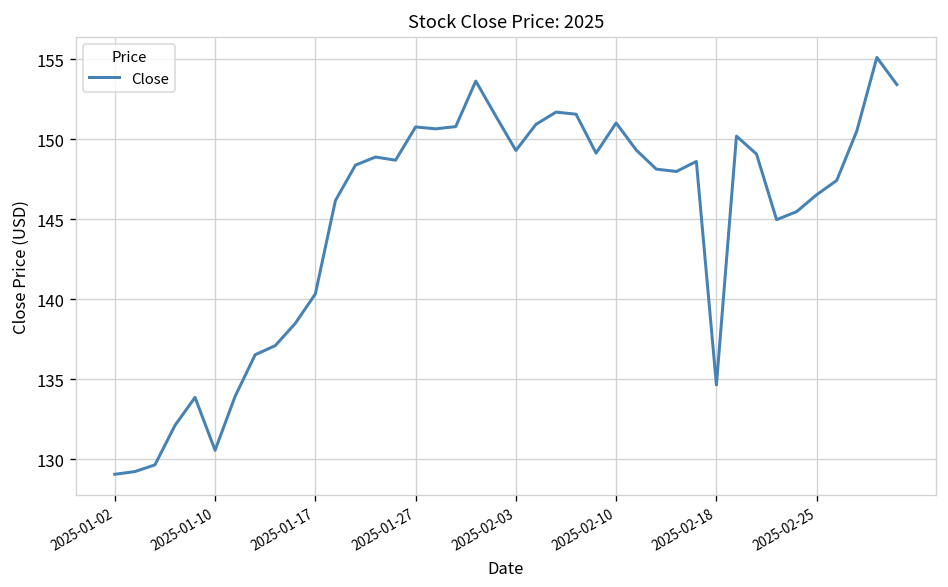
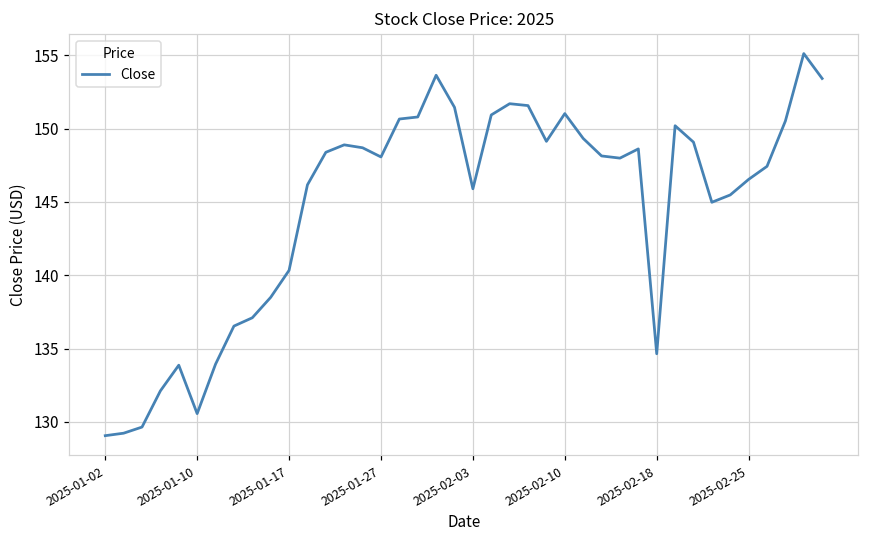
  {
    "2025-01-02": 129.1,
    "2025-01-10": 130.6,
    "2025-01-17": 140.3,
-   "2025-01-27": 150.8,
-   "2025-02-03": 149.3,
+   "2025-01-27": 148.1,
+   "2025-02-03": 145.9,
    "2025-02-10": 151.0,
    "2025-02-18": 134.6,
    "2025-02-25": 146.5
  }
